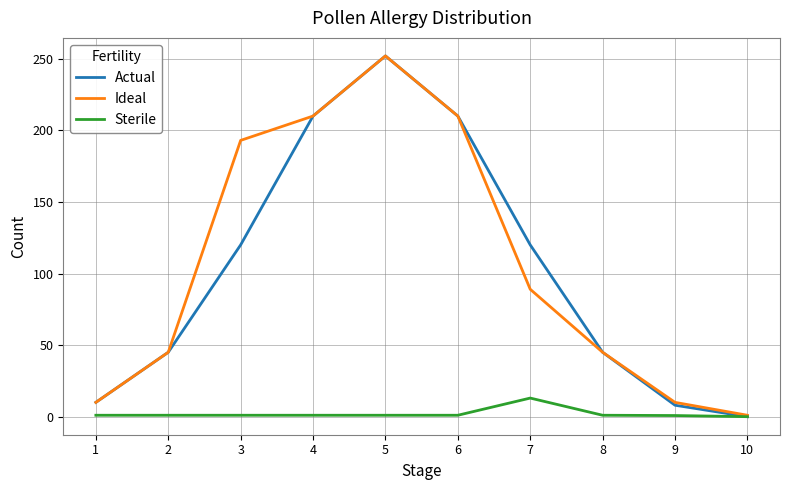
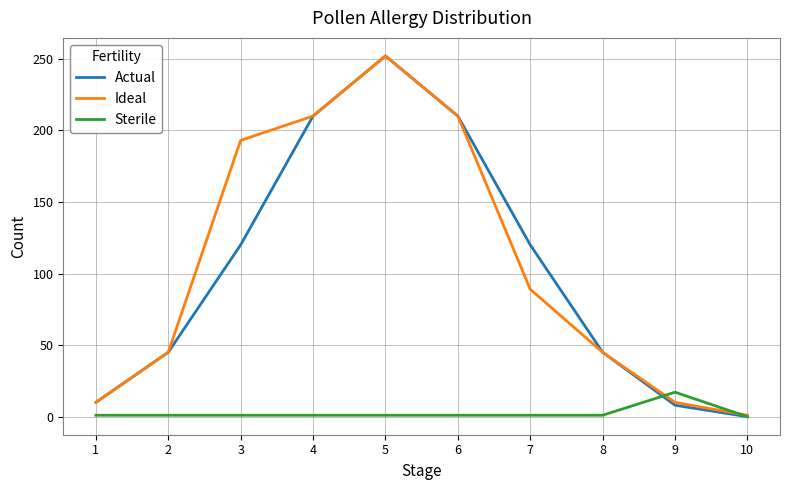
  {
    "Actual": {
      "3": 120,
      "7": 120,
      "9": 8
    },
    "Ideal": {
      "3": 193,
      "7": 89,
      "9": 10
    },
    "Sterile": {
      "1": 1,
      "2": 1,
      "3": 1,
      "4": 1,
      "5": 1,
      "6": 1,
-     "7": 13,
+     "7": 1,
      "8": 1,
-     "9": 1
+     "9": 17
    }
  }
